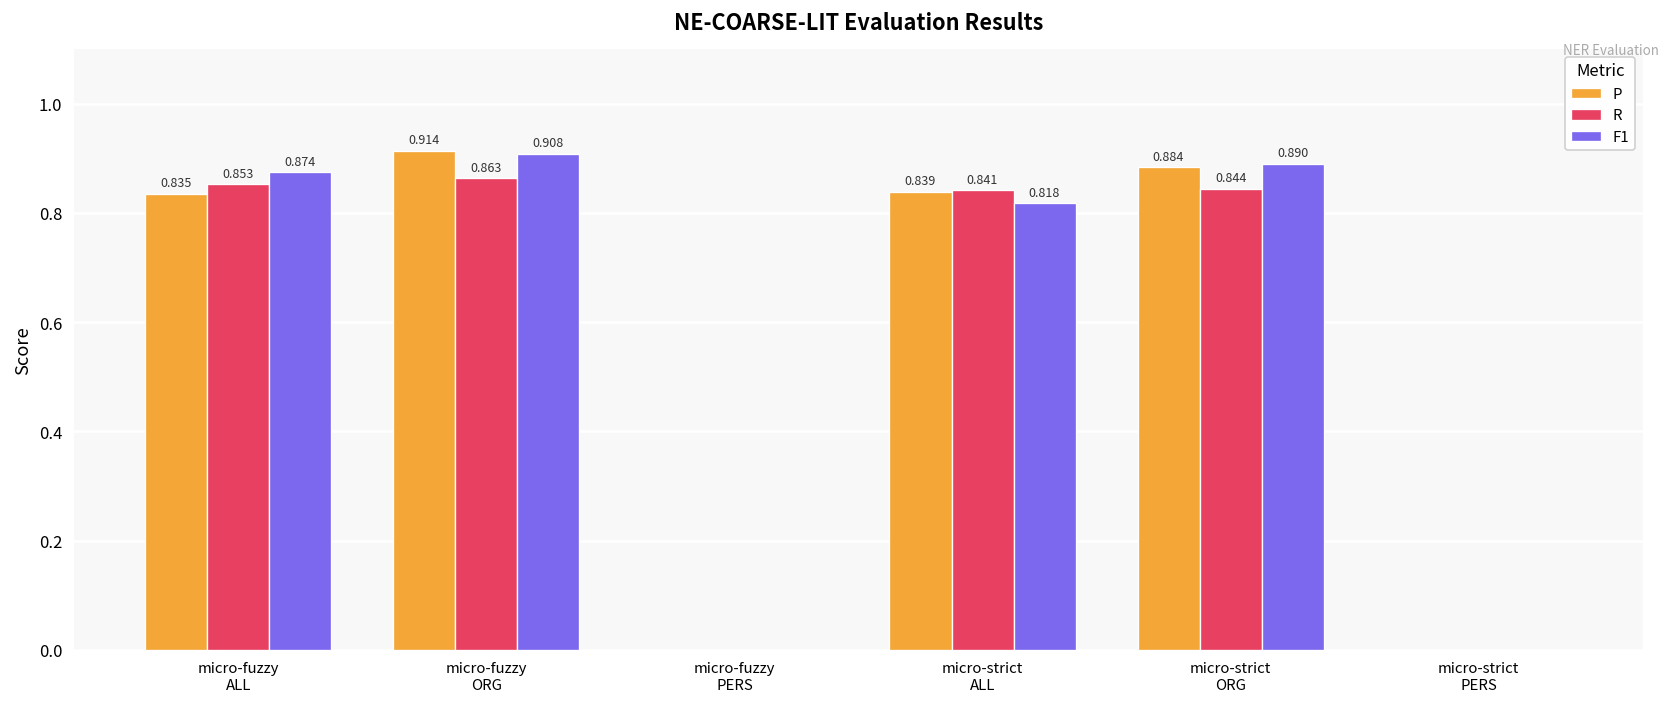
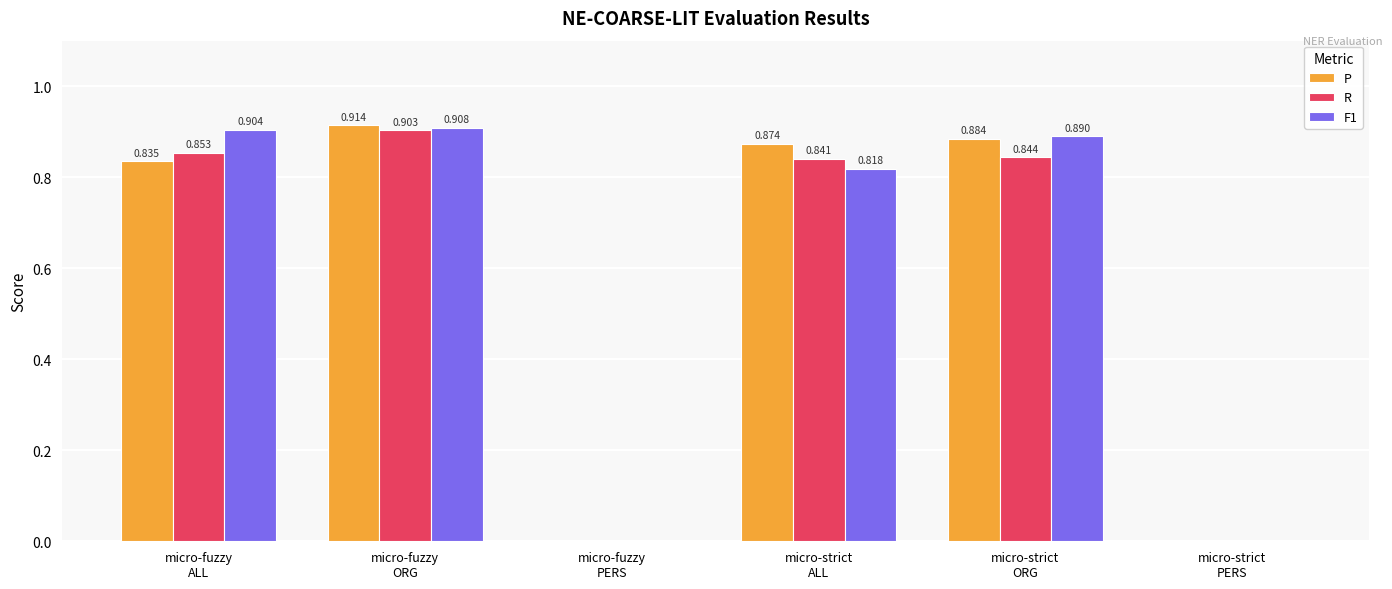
  {
    "P": {
      "micro-fuzzy ALL": 0.835,
      "micro-fuzzy ORG": 0.914,
-     "micro-strict ALL": 0.839,
+     "micro-strict ALL": 0.874,
      "micro-strict ORG": 0.884
    },
    "R": {
      "micro-fuzzy ALL": 0.853,
-     "micro-fuzzy ORG": 0.863,
+     "micro-fuzzy ORG": 0.903,
      "micro-strict ALL": 0.841,
      "micro-strict ORG": 0.844
    },
    "F1": {
-     "micro-fuzzy ALL": 0.874,
+     "micro-fuzzy ALL": 0.904,
      "micro-fuzzy ORG": 0.908,
      "micro-strict ALL": 0.818,
      "micro-strict ORG": 0.890
    }
  }
